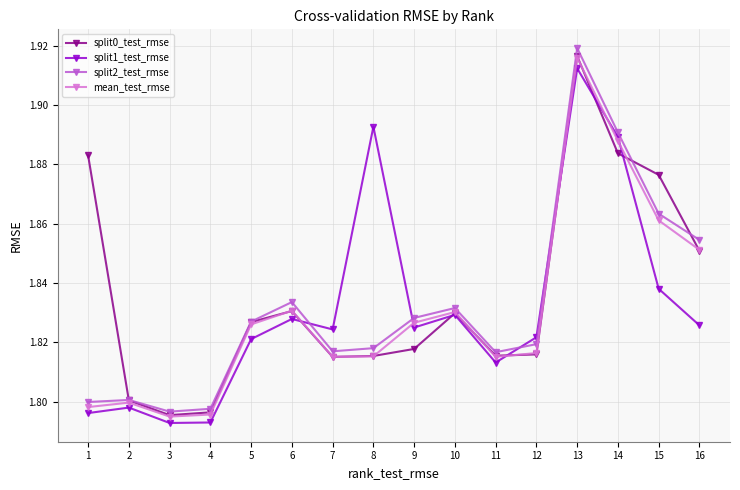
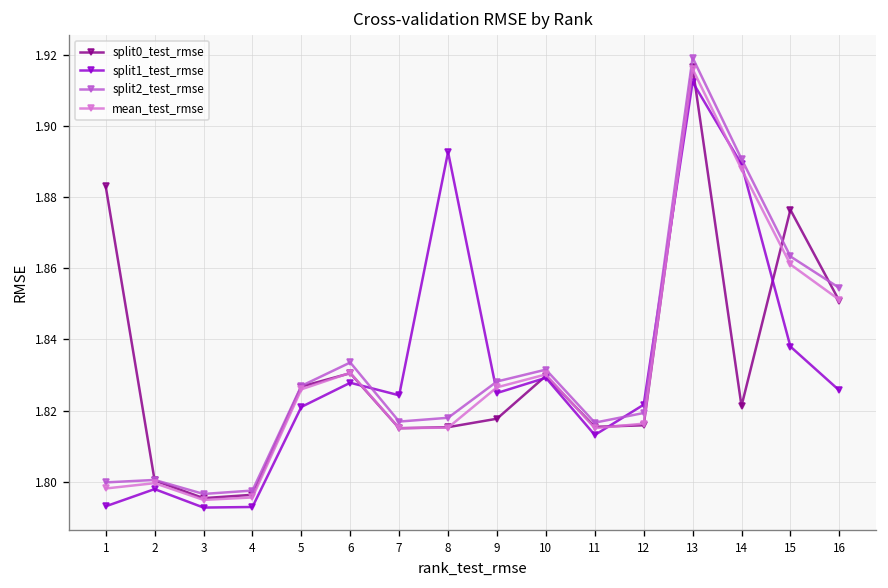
  {
    "split0_test_rmse": {
      "1": 1.883,
      "9": 1.818,
-     "14": 1.884,
+     "14": 1.821,
      "15": 1.876
    },
    "split1_test_rmse": {
-     "1": 1.796,
+     "1": 1.793,
      "2": 1.798,
      "3": 1.793,
      "4": 1.793,
      "5": 1.821,
      "6": 1.828,
      "7": 1.824,
      "8": 1.893,
      "9": 1.825,
      "11": 1.813,
      "12": 1.822,
      "13": 1.912,
      "14": 1.889,
      "15": 1.838,
      "16": 1.826
    }
  }
